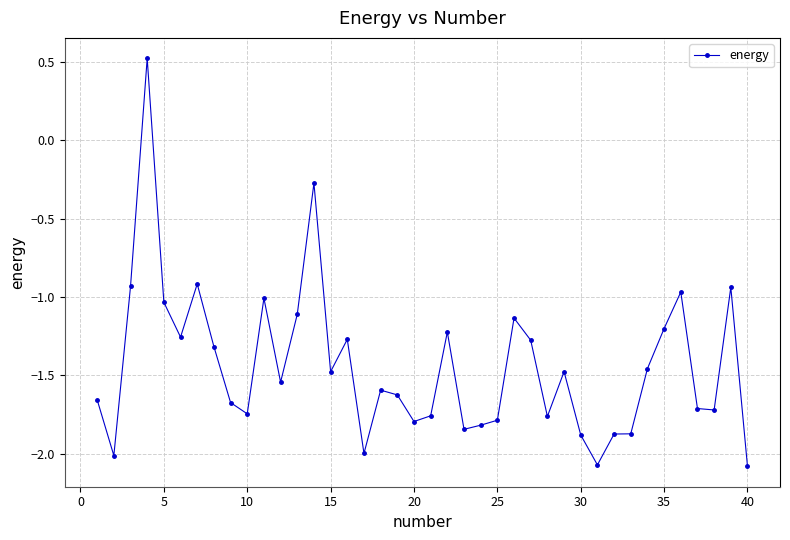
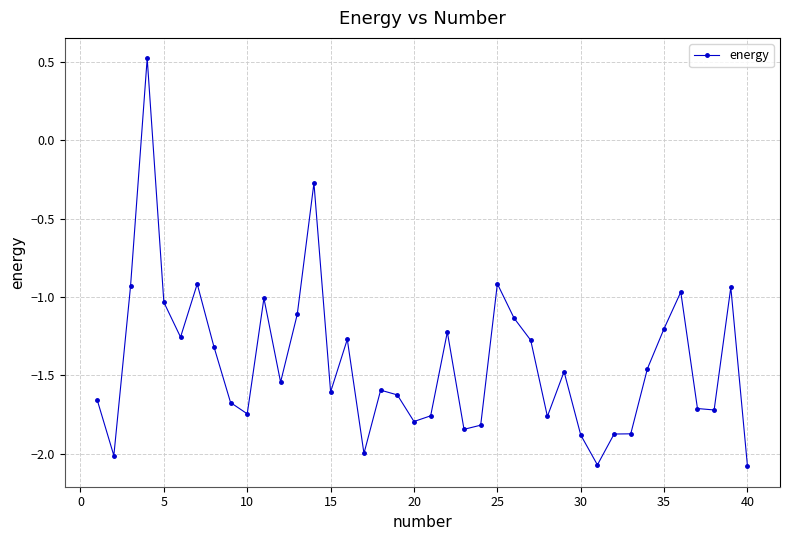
  {
    "5": -1.03,
    "10": -1.74,
-   "15": -1.48,
+   "15": -1.60,
    "20": -1.79,
-   "25": -1.79,
+   "25": -0.91,
    "30": -1.88,
    "35": -1.20,
    "40": -2.08
  }
